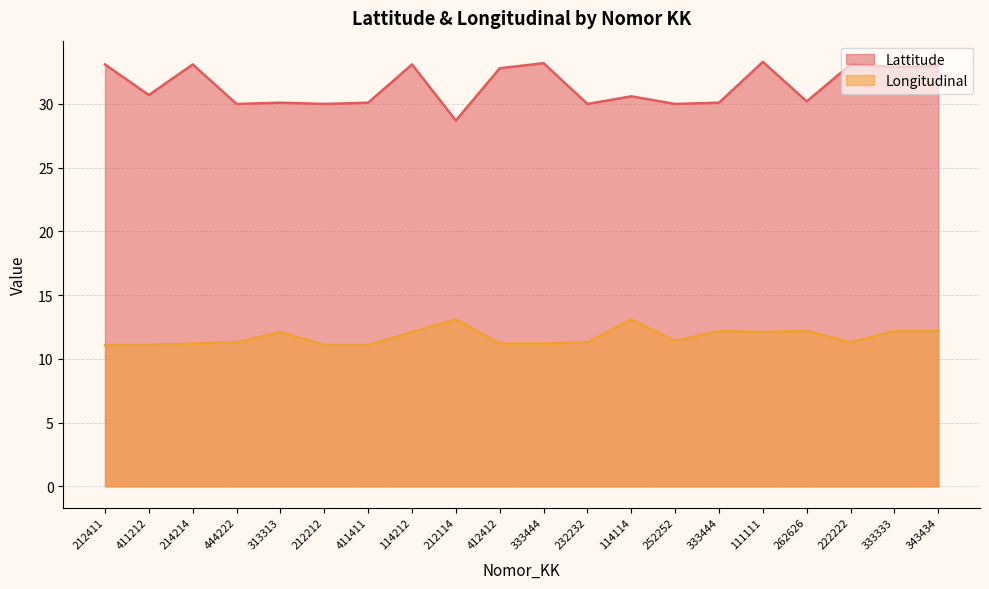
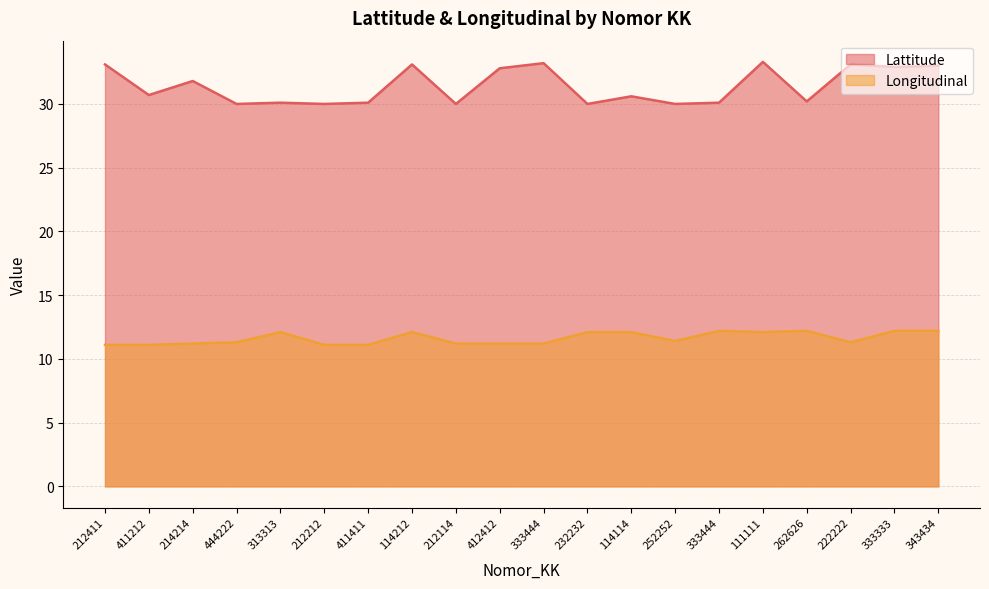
  {
    "Lattitude": {
      "212411": 33.1,
      "411212": 30.7,
-     "214214": 33.1,
+     "214214": 31.8,
      "444222": 30.0,
      "313313": 30.1,
      "212212": 30.0,
      "411411": 30.1,
      "114212": 33.1,
-     "212114": 28.7,
+     "212114": 30.0,
      "412412": 32.8,
      "232232": 30.0,
      "114114": 30.6,
      "252252": 30.0,
      "111111": 33.3,
      "262626": 30.2
    },
    "Longitudinal": {
      "212411": 11.1,
      "411212": 11.1,
      "214214": 11.2,
      "444222": 11.3,
      "313313": 12.1,
      "212212": 11.1,
      "411411": 11.1,
      "114212": 12.1,
-     "212114": 13.1,
+     "212114": 11.2,
      "412412": 11.2,
-     "232232": 11.3,
-     "114114": 13.1,
+     "232232": 12.1,
+     "114114": 12.1,
      "252252": 11.4,
      "111111": 12.1,
      "262626": 12.2,
      "222222": 11.3,
      "333333": 12.2,
      "343434": 12.2
    }
  }
